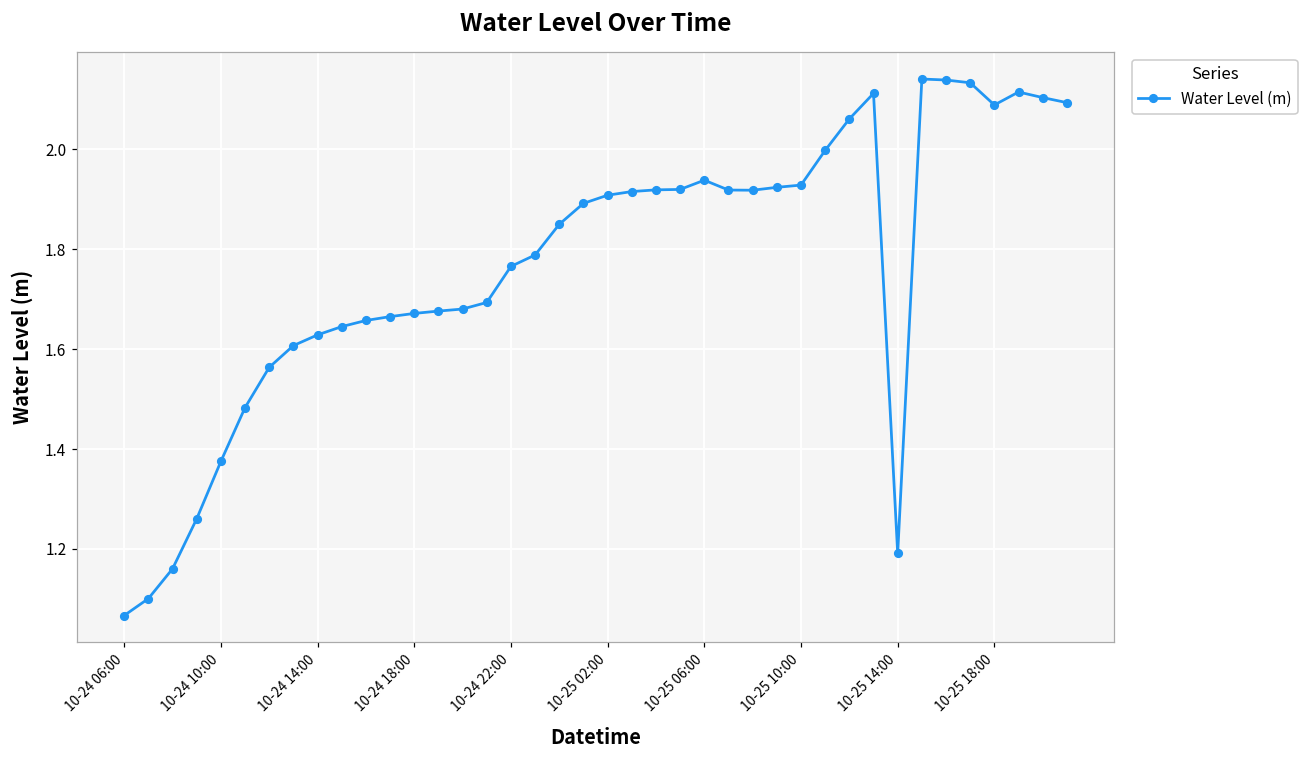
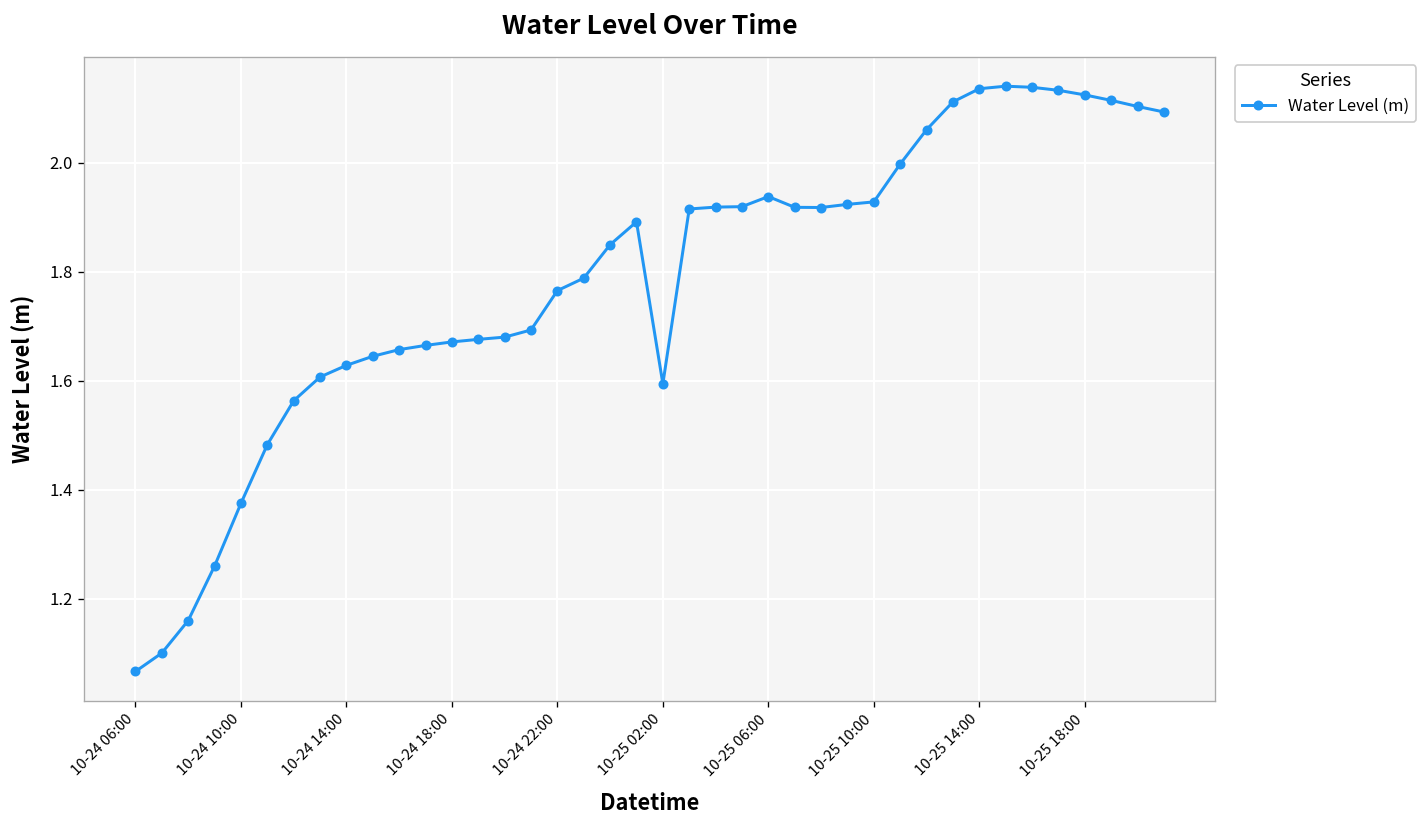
  {
    "10-24 06:00": 1.07,
    "10-24 10:00": 1.38,
    "10-24 14:00": 1.63,
    "10-24 18:00": 1.67,
    "10-24 22:00": 1.77,
-   "10-25 02:00": 1.91,
+   "10-25 02:00": 1.59,
    "10-25 06:00": 1.94,
    "10-25 10:00": 1.93,
-   "10-25 14:00": 1.19,
-   "10-25 18:00": 2.09
+   "10-25 14:00": 2.14,
+   "10-25 18:00": 2.12
  }
